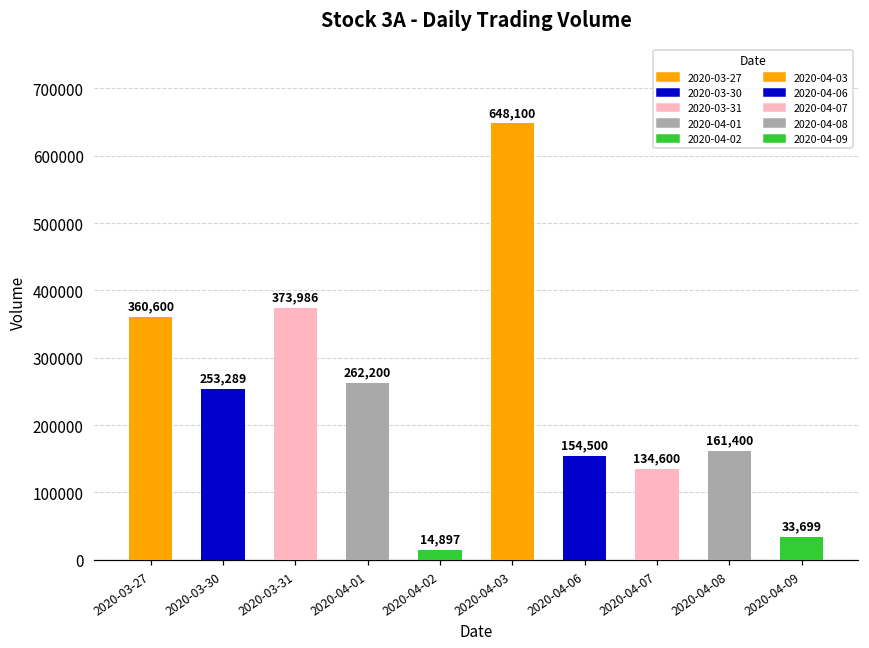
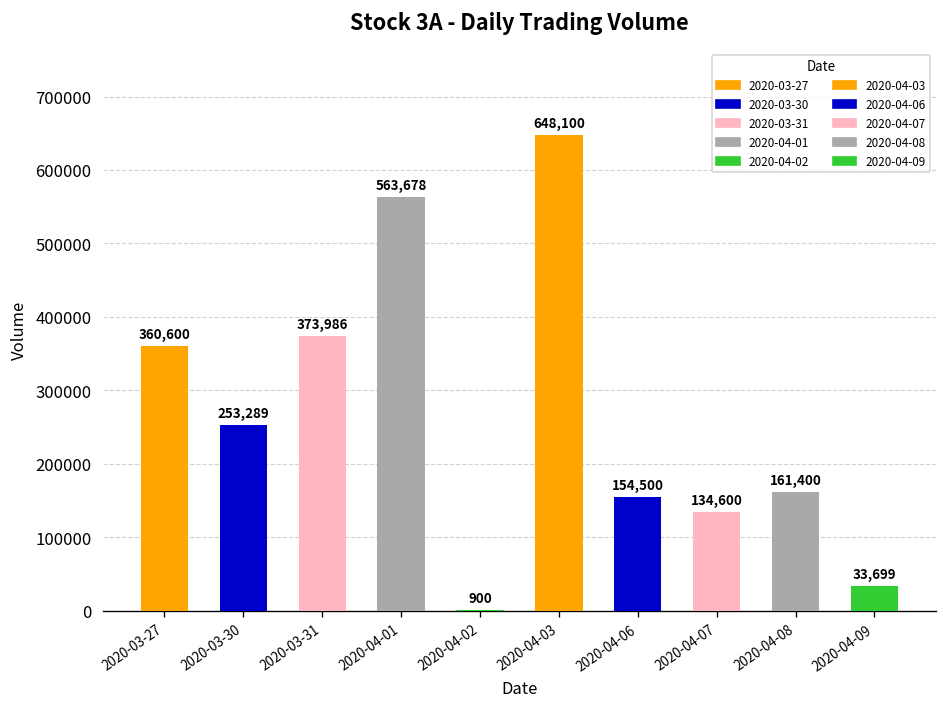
  {
    "2020-03-27": "360,600",
    "2020-03-30": "253,289",
    "2020-03-31": "373,986",
-   "2020-04-01": "262,200",
-   "2020-04-02": "14,897",
+   "2020-04-01": "563,678",
+   "2020-04-02": "900",
    "2020-04-03": "648,100",
    "2020-04-06": "154,500",
    "2020-04-07": "134,600",
    "2020-04-08": "161,400",
    "2020-04-09": "33,699"
  }
